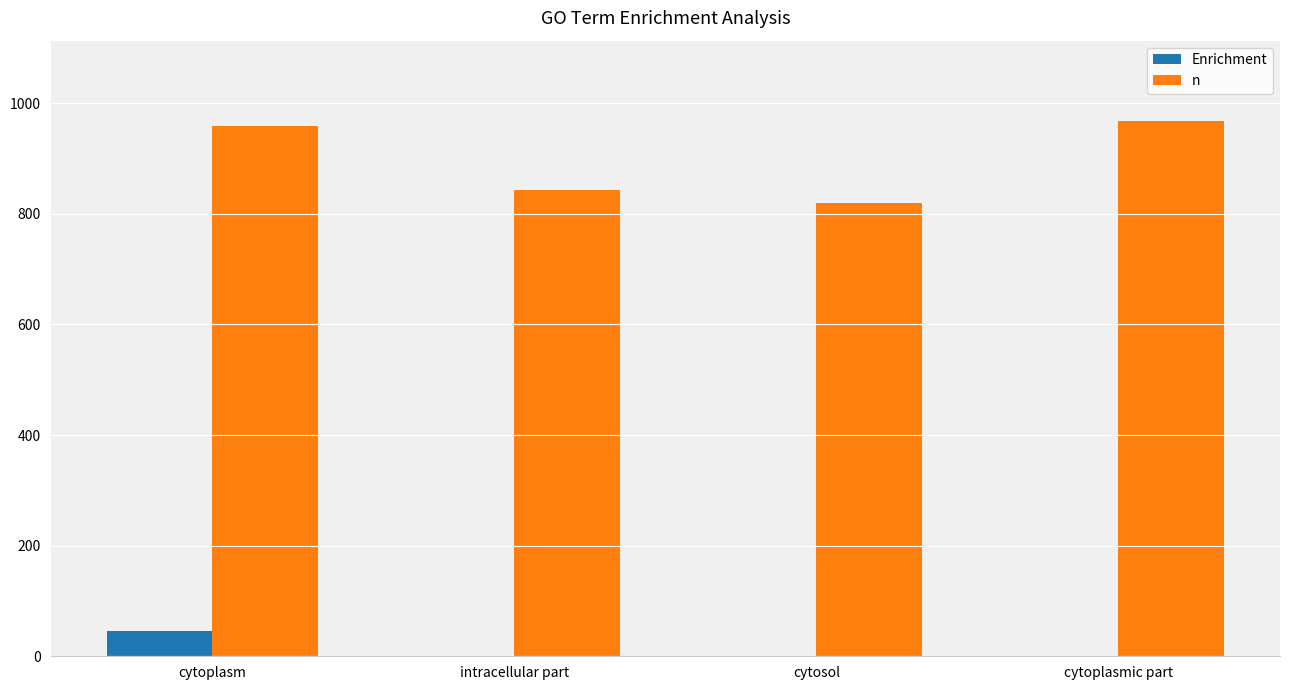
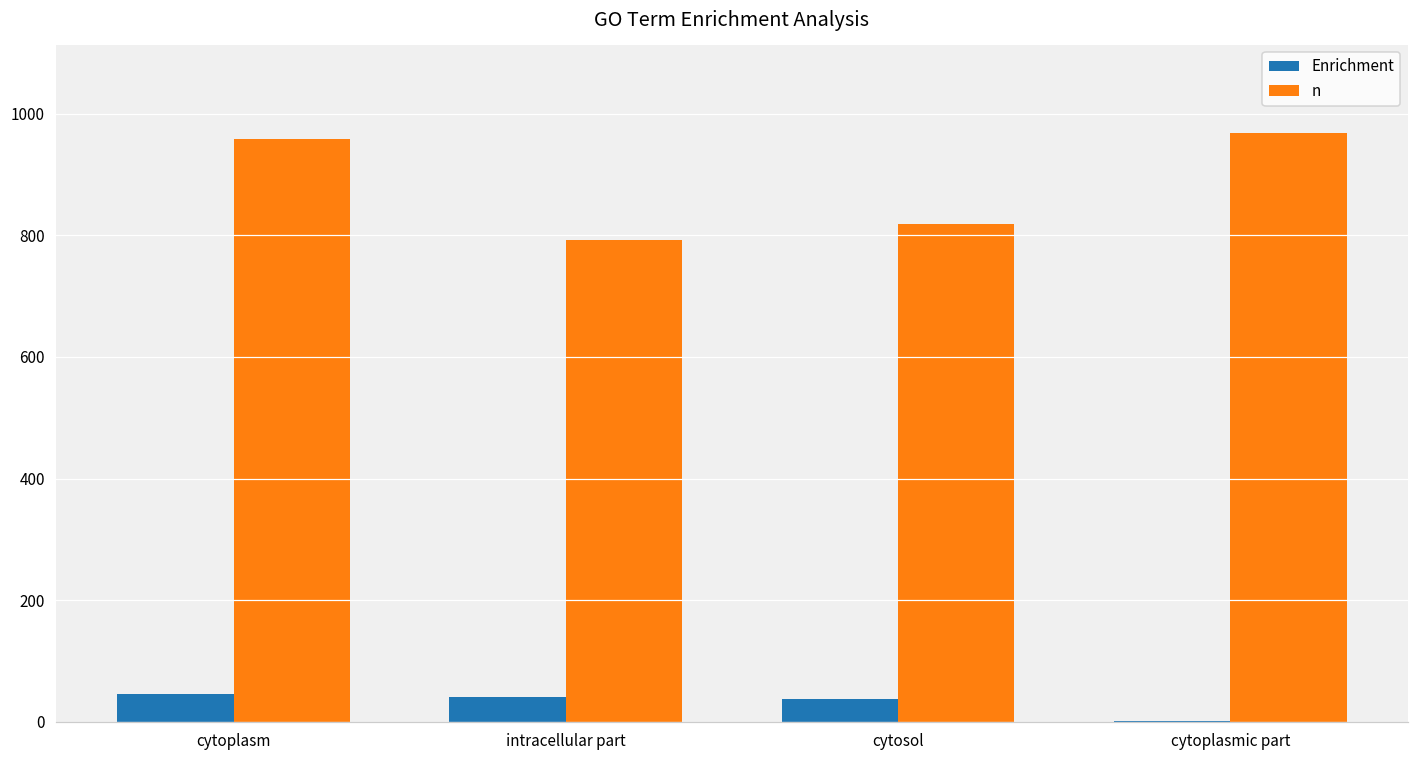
  {
    "Enrichment": {
      "cytoplasm": 50,
-     "intracellular part": 0,
-     "cytosol": 0
+     "intracellular part": 40,
+     "cytosol": 40
    },
    "n": {
      "cytoplasm": 960,
-     "intracellular part": 840,
+     "intracellular part": 790,
      "cytosol": 820,
      "cytoplasmic part": 970
    }
  }
